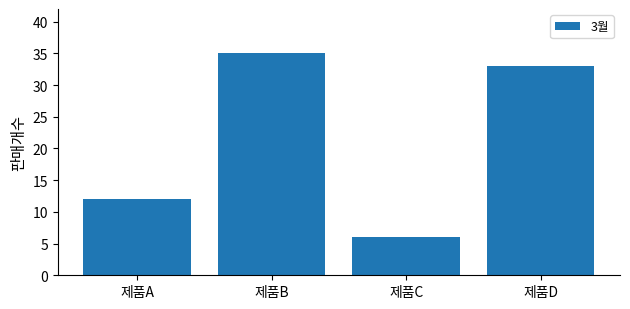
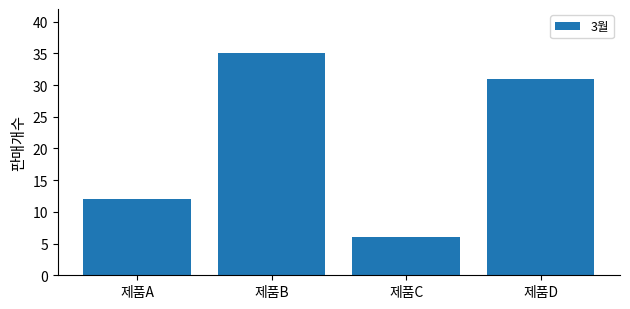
  {
    "제품A": 12,
    "제품B": 35,
    "제품C": 6,
-   "제품D": 33
+   "제품D": 31
  }
